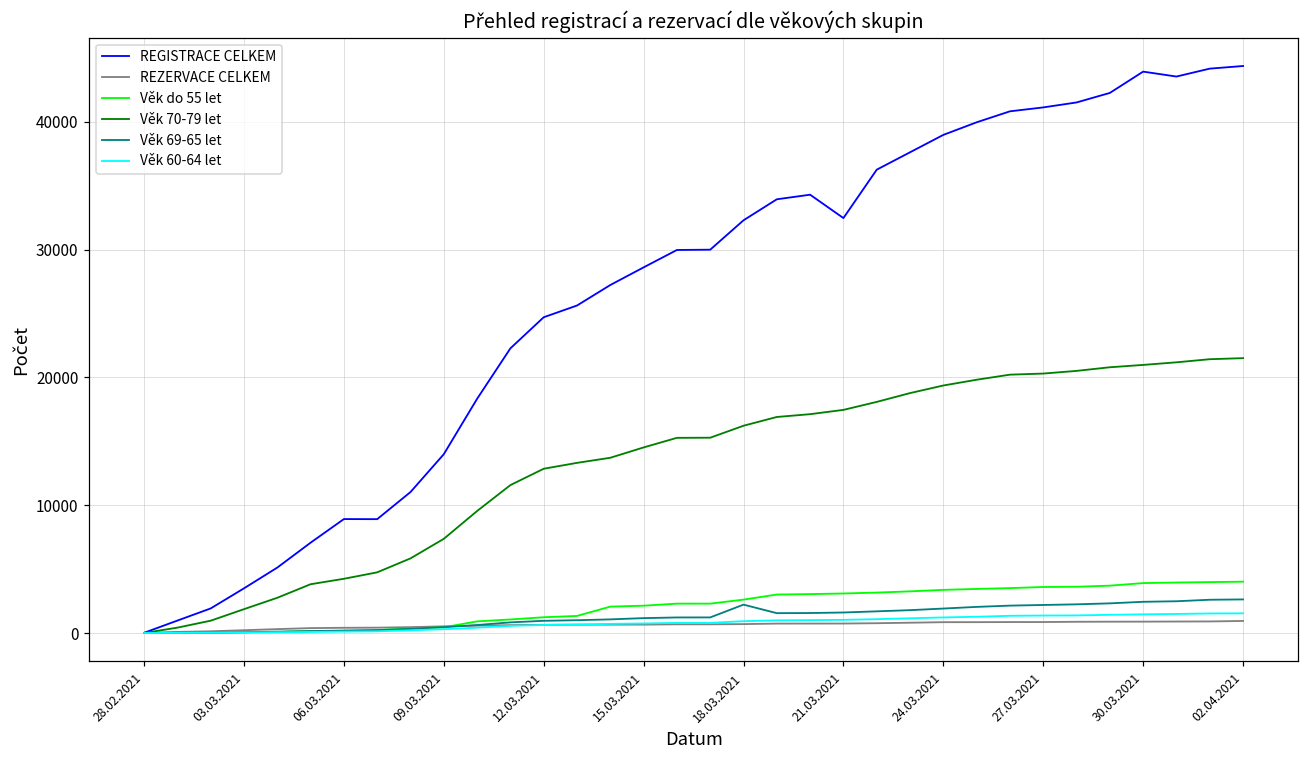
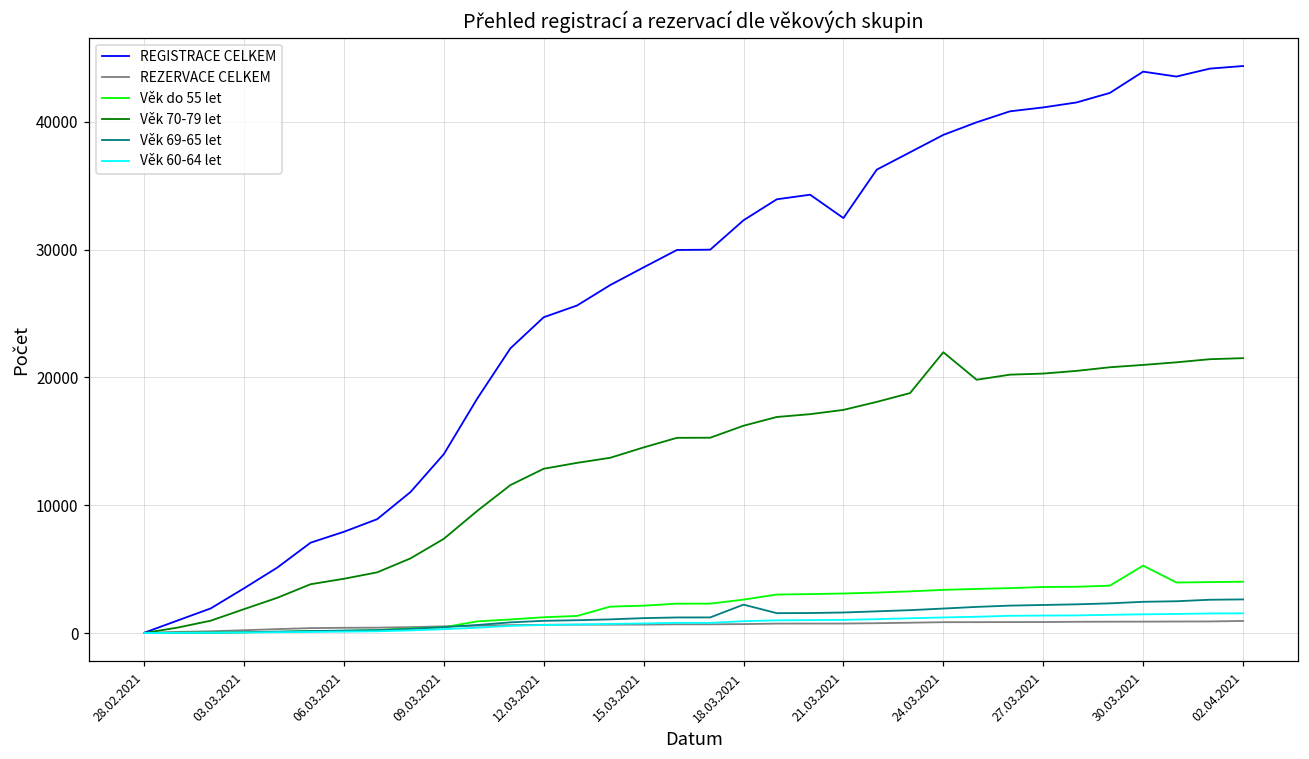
  {
    "REGISTRACE CELKEM": {
      "03.03.2021": 3500,
-     "06.03.2021": 8900,
+     "06.03.2021": 7900,
      "09.03.2021": 14000,
      "12.03.2021": 24700,
      "15.03.2021": 28600,
      "18.03.2021": 32300,
      "21.03.2021": 32500,
      "24.03.2021": 39000,
      "27.03.2021": 41100,
      "30.03.2021": 43900,
      "02.04.2021": 44400
    },
    "REZERVACE CELKEM": {
      "06.03.2021": 400,
      "18.03.2021": 700,
      "21.03.2021": 700,
      "24.03.2021": 800,
      "27.03.2021": 900,
      "30.03.2021": 900,
      "02.04.2021": 900
    },
    "Věk do 55 let": {
      "12.03.2021": 1200,
      "15.03.2021": 2100,
      "18.03.2021": 2600,
      "21.03.2021": 3100,
      "24.03.2021": 3400,
      "27.03.2021": 3600,
-     "30.03.2021": 3900,
+     "30.03.2021": 5300,
      "02.04.2021": 4000
    },
    "Věk 70-79 let": {
      "03.03.2021": 1900,
      "06.03.2021": 4200,
      "09.03.2021": 7400,
      "12.03.2021": 12900,
      "15.03.2021": 14500,
      "18.03.2021": 16200,
      "21.03.2021": 17500,
-     "24.03.2021": 19400,
+     "24.03.2021": 22000,
      "27.03.2021": 20300,
      "30.03.2021": 21000,
      "02.04.2021": 21500
    },
    "Věk 69-65 let": {
      "12.03.2021": 1000,
      "15.03.2021": 1200,
      "18.03.2021": 2200,
      "21.03.2021": 1600,
      "24.03.2021": 1900,
      "27.03.2021": 2200,
      "30.03.2021": 2400,
      "02.04.2021": 2600
    },
    "Věk 60-64 let": {
      "18.03.2021": 900,
      "21.03.2021": 1000,
      "24.03.2021": 1200,
      "27.03.2021": 1400,
      "30.03.2021": 1500,
      "02.04.2021": 1500
    }
  }
